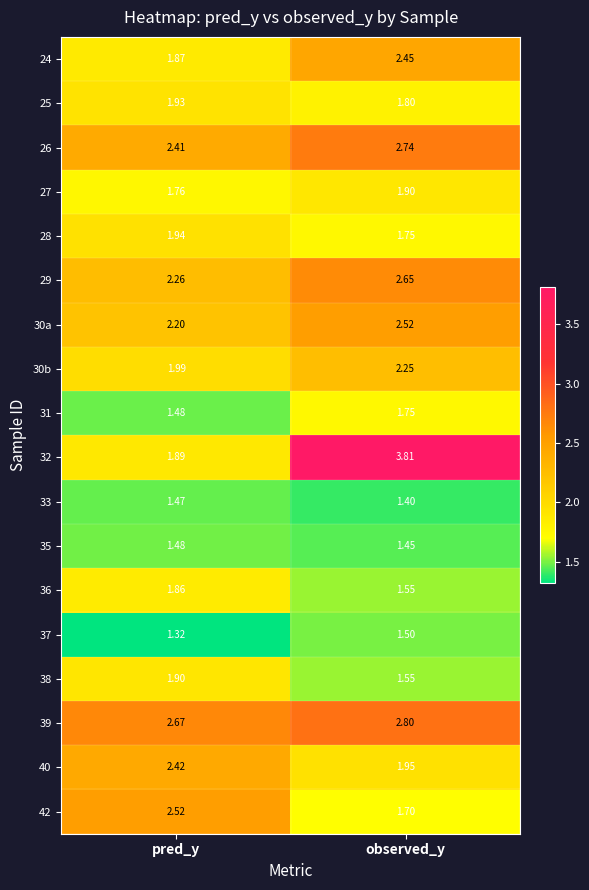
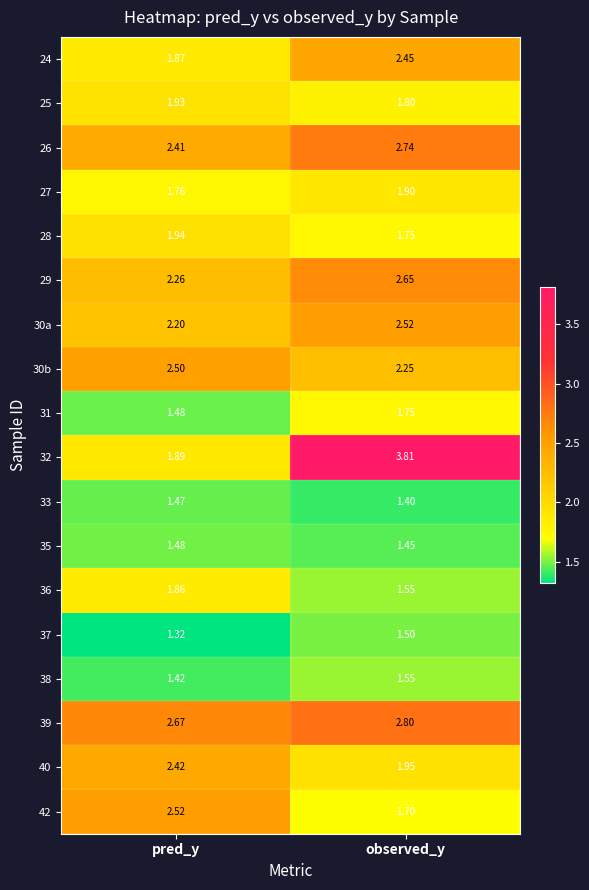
  {
    "24": {
      "pred_y": 1.87,
      "observed_y": 2.45
    },
    "25": {
      "pred_y": 1.93,
      "observed_y": 1.80
    },
    "26": {
      "pred_y": 2.41,
      "observed_y": 2.74
    },
    "27": {
      "pred_y": 1.76,
      "observed_y": 1.90
    },
    "28": {
      "pred_y": 1.94,
      "observed_y": 1.75
    },
    "29": {
      "pred_y": 2.26,
      "observed_y": 2.65
    },
    "30a": {
      "pred_y": 2.20,
      "observed_y": 2.52
    },
    "30b": {
-     "pred_y": 1.99,
+     "pred_y": 2.50,
      "observed_y": 2.25
    },
    "31": {
      "pred_y": 1.48,
      "observed_y": 1.75
    },
    "32": {
      "pred_y": 1.89,
      "observed_y": 3.81
    },
    "33": {
      "pred_y": 1.47,
      "observed_y": 1.40
    },
    "35": {
      "pred_y": 1.48,
      "observed_y": 1.45
    },
    "36": {
      "pred_y": 1.86,
      "observed_y": 1.55
    },
    "37": {
      "pred_y": 1.32,
      "observed_y": 1.50
    },
    "38": {
-     "pred_y": 1.90,
+     "pred_y": 1.42,
      "observed_y": 1.55
    },
    "39": {
      "pred_y": 2.67,
      "observed_y": 2.80
    },
    "40": {
      "pred_y": 2.42,
      "observed_y": 1.95
    },
    "42": {
      "pred_y": 2.52,
      "observed_y": 1.70
    }
  }
